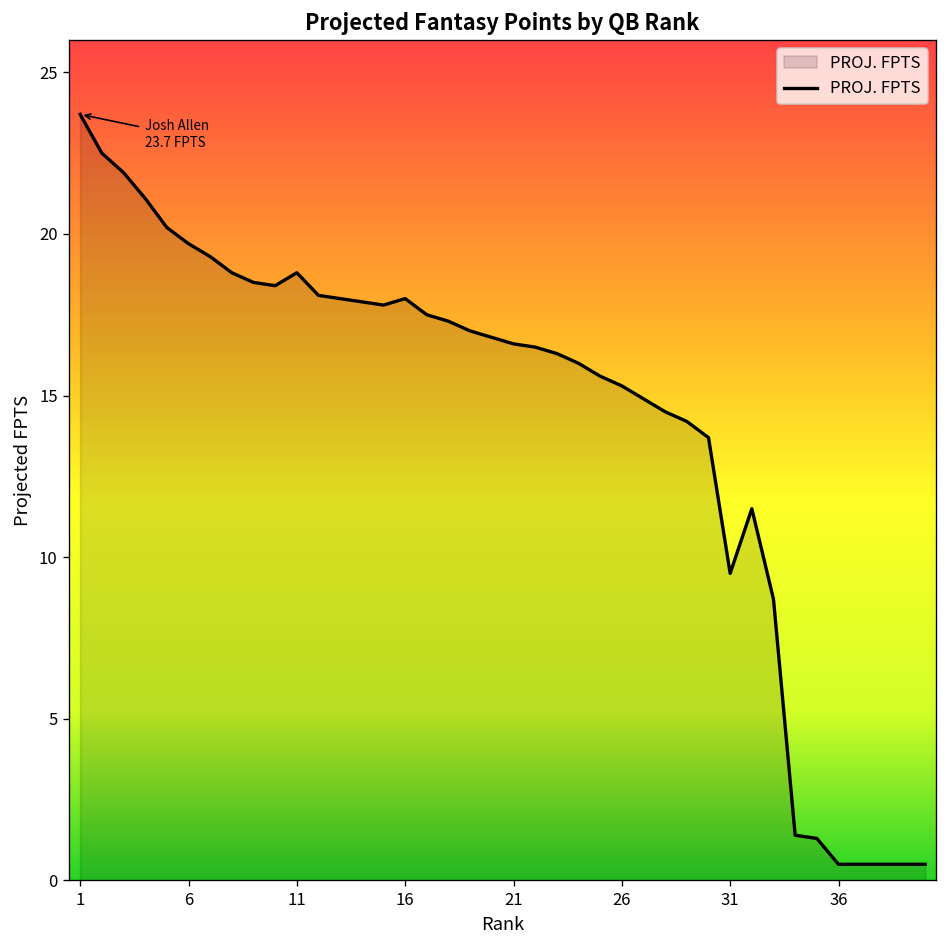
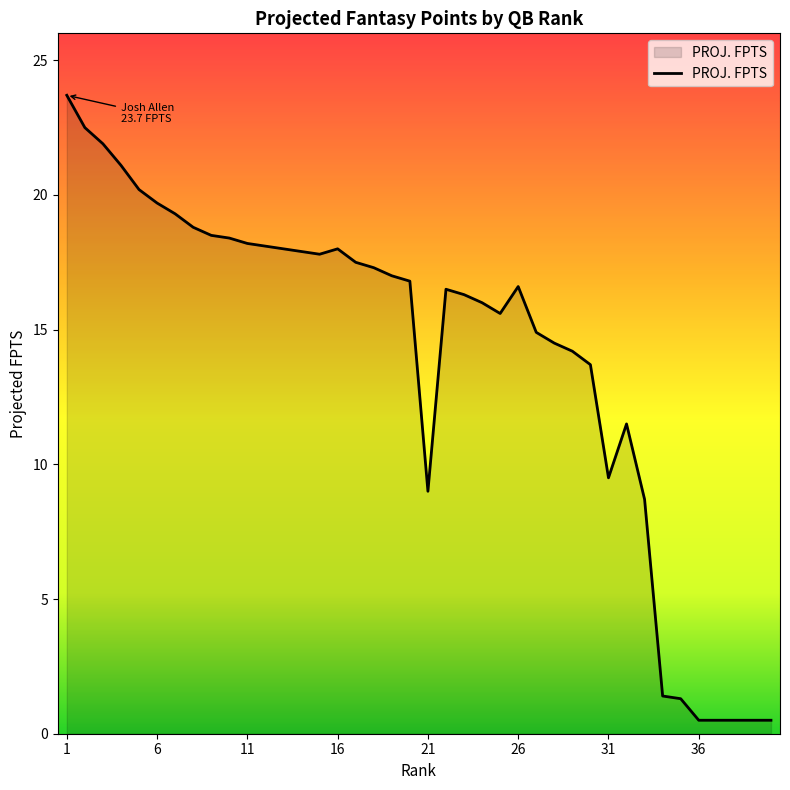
  {
    "6": 19.7,
-   "11": 18.8,
+   "11": 18.2,
    "16": 18.0,
-   "21": 16.6,
-   "26": 15.3,
+   "21": 9.0,
+   "26": 16.6,
    "31": 9.5,
    "36": 0.5
  }
